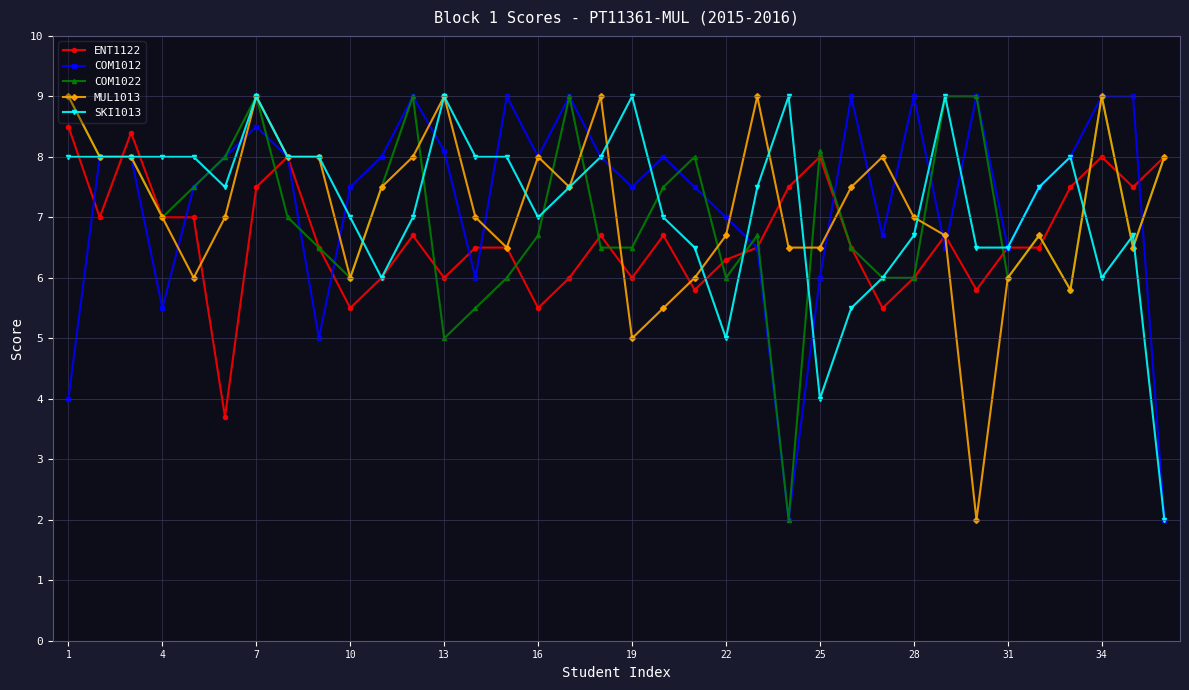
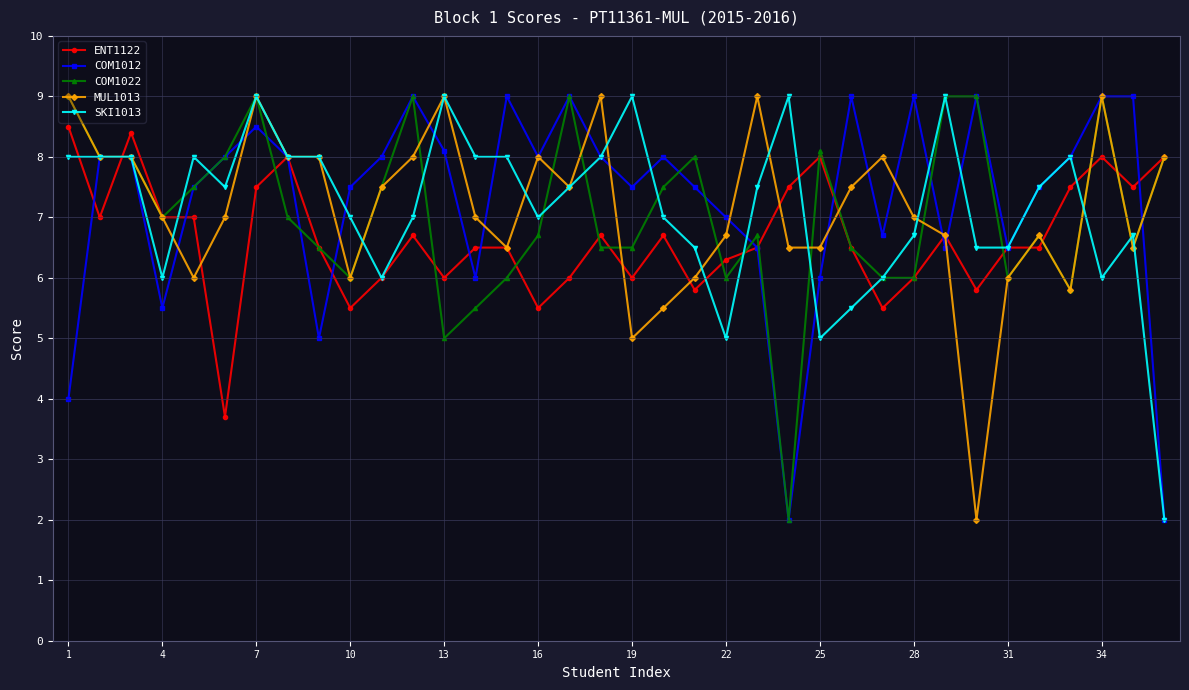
  {
    "ENT1122": {
      "1": 8.5,
      "7": 7.5,
      "10": 5.5,
      "13": 6,
      "16": 5.5,
      "19": 6,
      "22": 6.3,
      "25": 8,
      "34": 8
    },
    "COM1012": {
      "1": 4,
      "4": 5.5,
      "7": 8.5,
      "10": 7.5,
      "13": 8.1,
      "19": 7.5,
      "22": 7,
      "25": 6,
      "28": 9
    },
    "COM1022": {
      "13": 5,
      "16": 6.7,
      "19": 6.5,
      "22": 6,
      "25": 8.1
    },
    "MUL1013": {
      "19": 5,
      "22": 6.7,
      "25": 6.5,
      "28": 7
    },
    "SKI1013": {
      "1": 8,
-     "4": 8,
+     "4": 6,
      "10": 7,
      "16": 7,
      "19": 9,
      "22": 5,
-     "25": 4,
+     "25": 5,
      "28": 6.7,
      "34": 6
    }
  }
